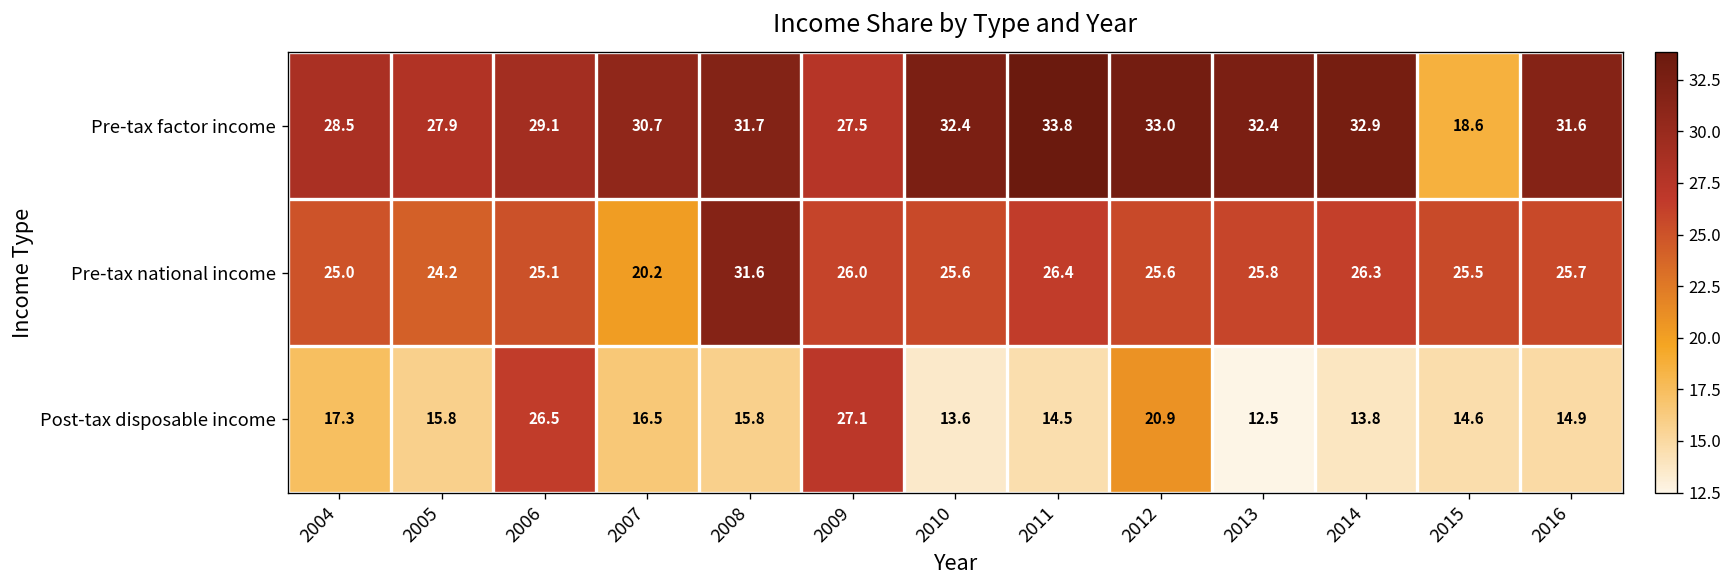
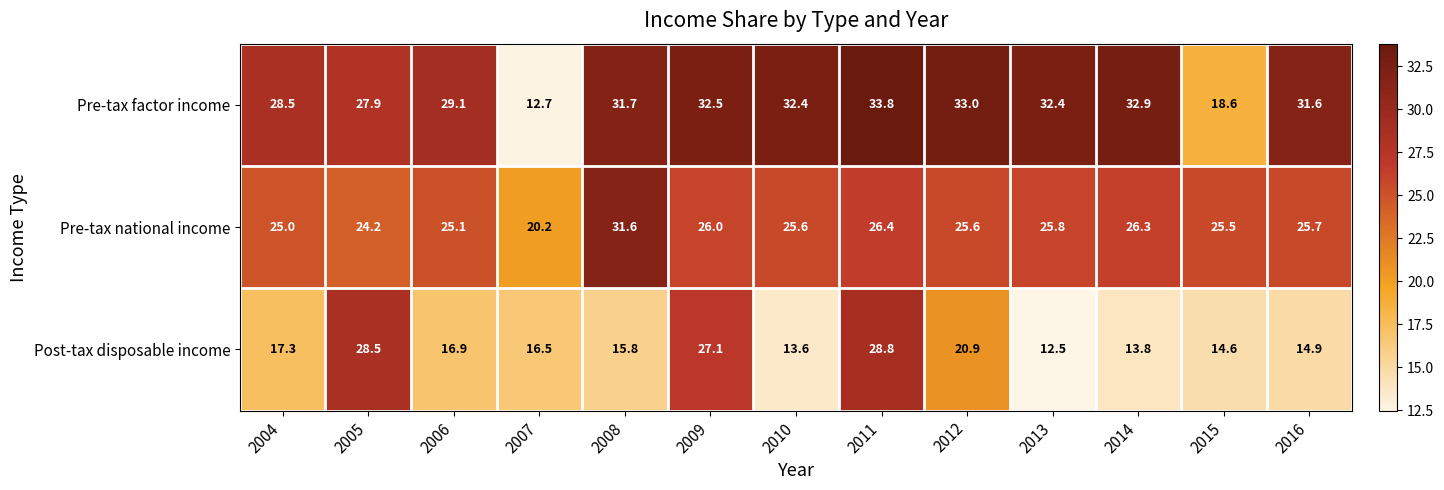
  {
    "Pre-tax factor income": {
      "2004": 28.5,
      "2005": 27.9,
      "2006": 29.1,
-     "2007": 30.7,
+     "2007": 12.7,
      "2008": 31.7,
-     "2009": 27.5,
+     "2009": 32.5,
      "2010": 32.4,
      "2011": 33.8,
      "2012": 33.0,
      "2013": 32.4,
      "2014": 32.9,
      "2015": 18.6,
      "2016": 31.6
    },
    "Pre-tax national income": {
      "2004": 25.0,
      "2005": 24.2,
      "2006": 25.1,
      "2007": 20.2,
      "2008": 31.6,
      "2009": 26.0,
      "2010": 25.6,
      "2011": 26.4,
      "2012": 25.6,
      "2013": 25.8,
      "2014": 26.3,
      "2015": 25.5,
      "2016": 25.7
    },
    "Post-tax disposable income": {
      "2004": 17.3,
-     "2005": 15.8,
-     "2006": 26.5,
+     "2005": 28.5,
+     "2006": 16.9,
      "2007": 16.5,
      "2008": 15.8,
      "2009": 27.1,
      "2010": 13.6,
-     "2011": 14.5,
+     "2011": 28.8,
      "2012": 20.9,
      "2013": 12.5,
      "2014": 13.8,
      "2015": 14.6,
      "2016": 14.9
    }
  }
